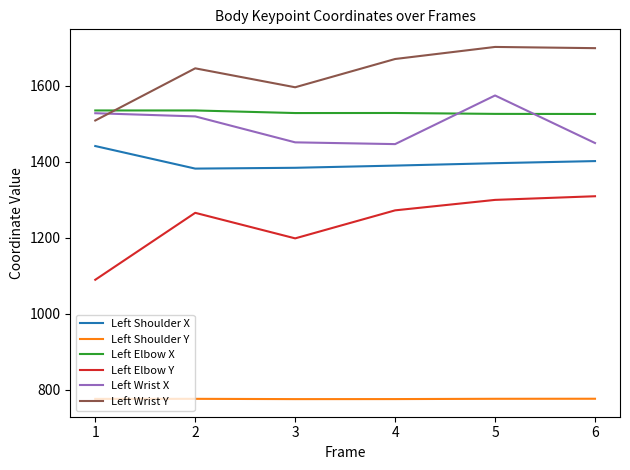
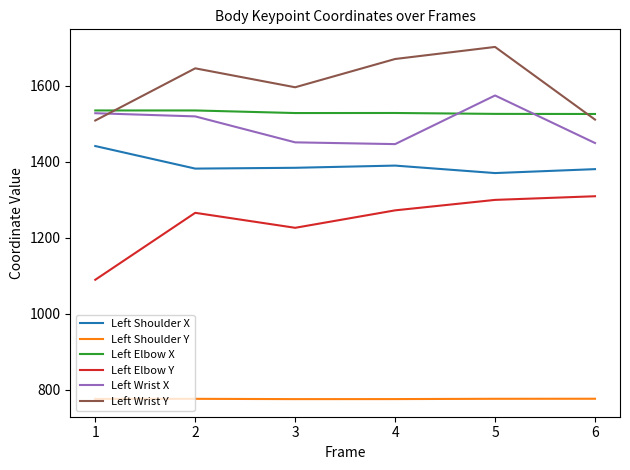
  {
    "Left Shoulder X": {
      "1": 1440,
      "2": 1380,
      "3": 1380,
      "4": 1390,
-     "5": 1400,
-     "6": 1400
+     "5": 1370,
+     "6": 1380
    },
    "Left Shoulder Y": {
      "2": 780,
      "3": 780,
      "4": 780,
      "5": 780,
      "6": 780
    },
    "Left Elbow X": {
      "1": 1530,
      "2": 1530,
      "3": 1530,
      "4": 1530,
      "5": 1530,
      "6": 1530
    },
    "Left Elbow Y": {
      "1": 1090,
      "2": 1270,
-     "3": 1200,
+     "3": 1230,
      "4": 1270,
      "5": 1300,
      "6": 1310
    },
    "Left Wrist X": {
      "1": 1530,
      "2": 1520,
      "3": 1450,
      "4": 1450,
      "5": 1570,
      "6": 1450
    },
    "Left Wrist Y": {
      "1": 1510,
      "2": 1650,
      "3": 1600,
      "4": 1670,
      "5": 1700,
-     "6": 1700
+     "6": 1510
    }
  }
